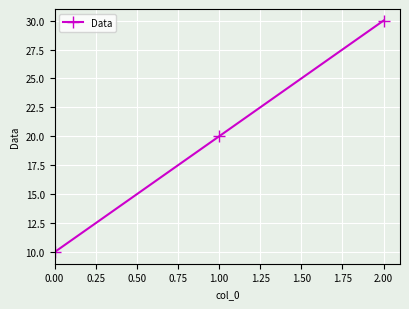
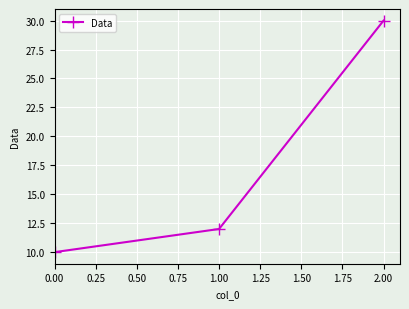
  {
    "0.00": 10,
-   "1.00": 20,
+   "1.00": 12,
    "2.00": 30
  }
